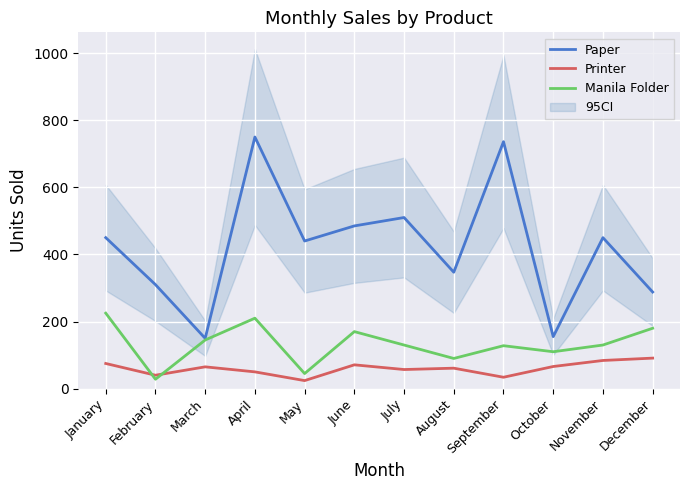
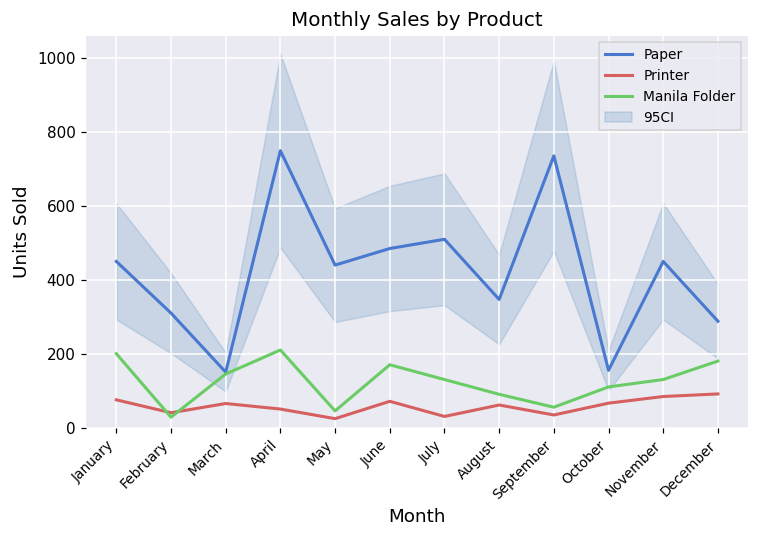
  {
    "Printer": {
      "January": 80,
      "February": 40,
      "March": 70,
      "April": 50,
      "May": 20,
      "June": 70,
-     "July": 60,
+     "July": 30,
      "August": 60,
      "September": 30,
      "October": 70,
      "November": 80,
      "December": 90
    },
    "Manila Folder": {
-     "January": 230,
+     "January": 200,
      "February": 30,
      "April": 210,
      "May": 50,
      "June": 170,
      "July": 130,
      "August": 90,
-     "September": 130,
+     "September": 60,
      "October": 110,
      "November": 130,
      "December": 180
    }
  }
